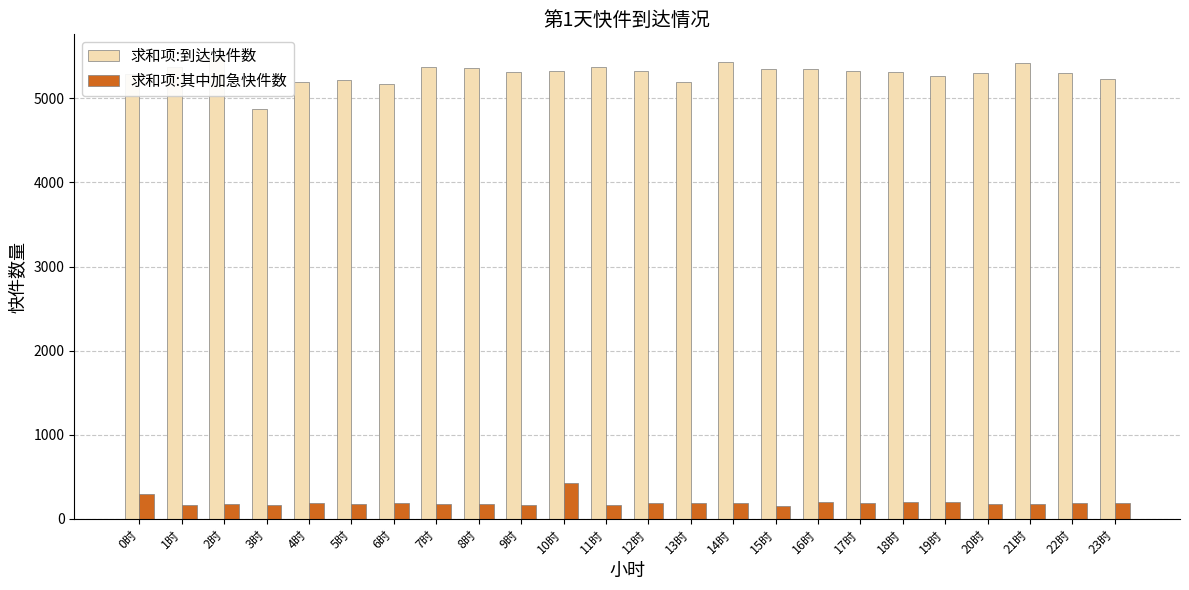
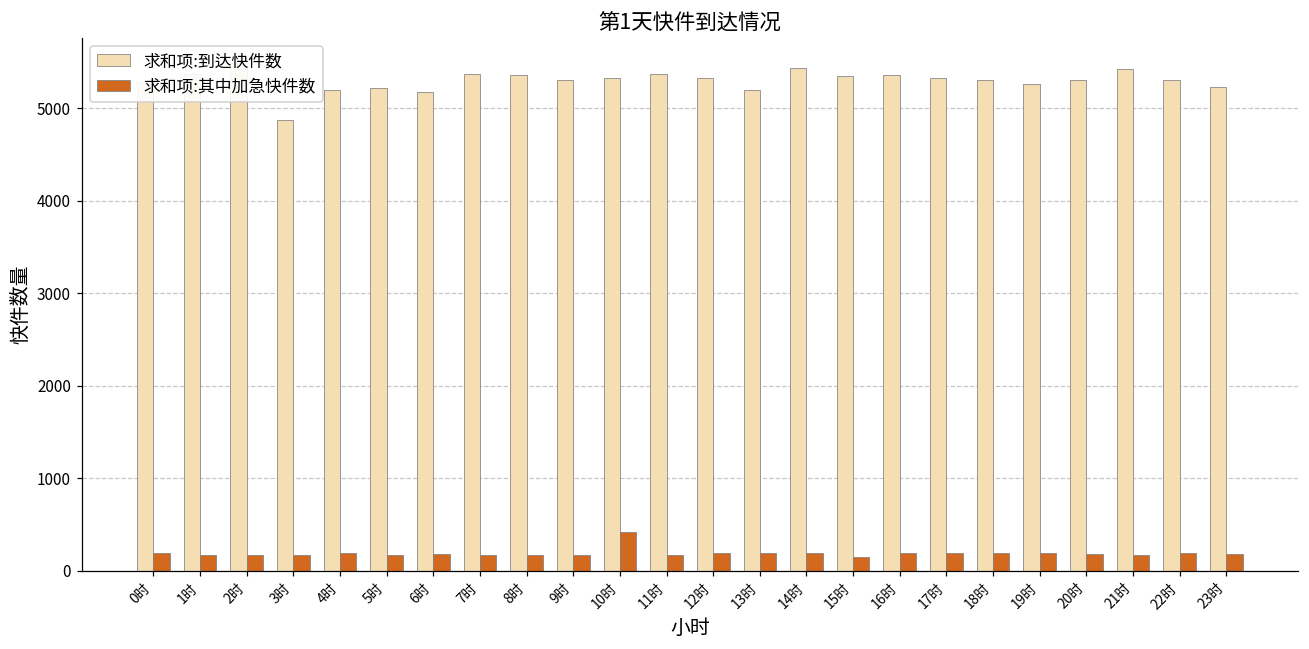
  {
    "求和项:到达快件数": {
      "3时": 4900,
      "4时": 5200,
      "5时": 5200,
      "6时": 5200,
      "7时": 5400,
      "8时": 5400,
      "9时": 5300,
      "10时": 5300,
      "11时": 5400,
      "12时": 5300,
      "13时": 5200,
      "14时": 5400,
      "15时": 5400,
      "16时": 5400,
      "17时": 5300,
      "18时": 5300,
      "19时": 5300,
      "20时": 5300,
      "21时": 5400,
      "22时": 5300,
      "23时": 5200
    },
    "求和项:其中加急快件数": {
-     "0时": 300,
+     "0时": 200,
      "1时": 200,
      "2时": 200,
      "3时": 200,
      "4时": 200,
      "5时": 200,
      "6时": 200,
      "7时": 200,
      "8时": 200,
      "9时": 200,
      "10时": 400,
      "11时": 200,
      "12时": 200,
      "13时": 200,
      "14时": 200,
      "15时": 200,
      "16时": 200,
      "17时": 200,
      "18时": 200,
      "19时": 200,
      "20时": 200,
      "21时": 200,
      "22时": 200,
      "23时": 200
    }
  }
